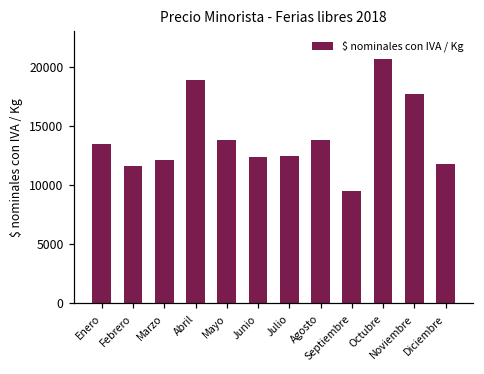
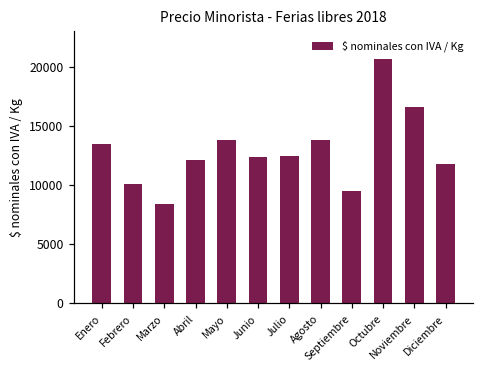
  {
    "Enero": 13500,
-   "Febrero": 11600,
-   "Marzo": 12100,
-   "Abril": 18900,
+   "Febrero": 10100,
+   "Marzo": 8400,
+   "Abril": 12100,
    "Mayo": 13800,
    "Junio": 12400,
    "Julio": 12400,
    "Agosto": 13800,
    "Septiembre": 9500,
    "Octubre": 20700,
-   "Noviembre": 17700,
+   "Noviembre": 16600,
    "Diciembre": 11700
  }
